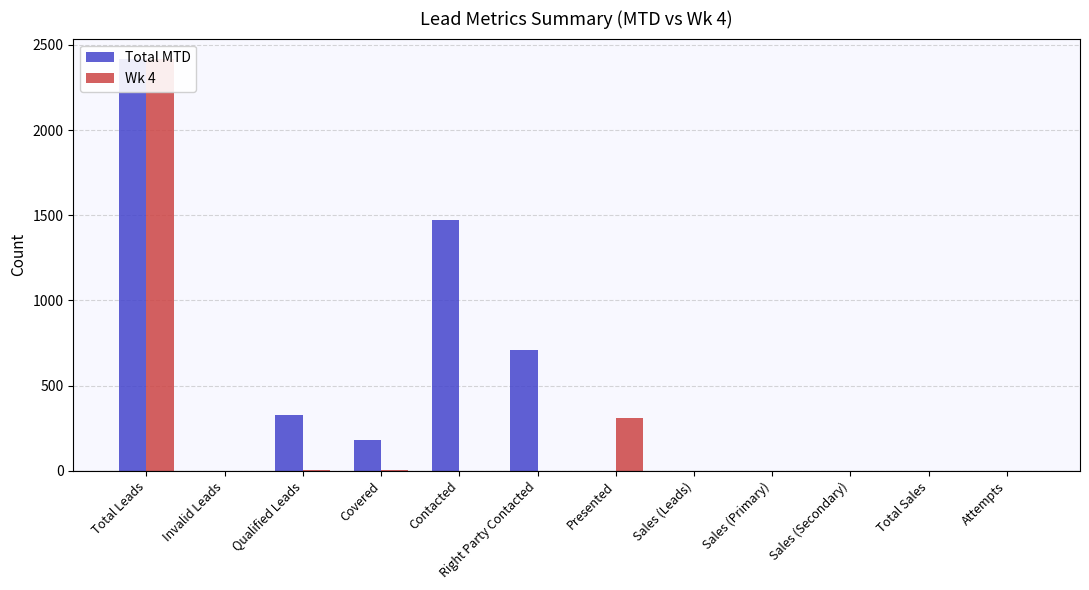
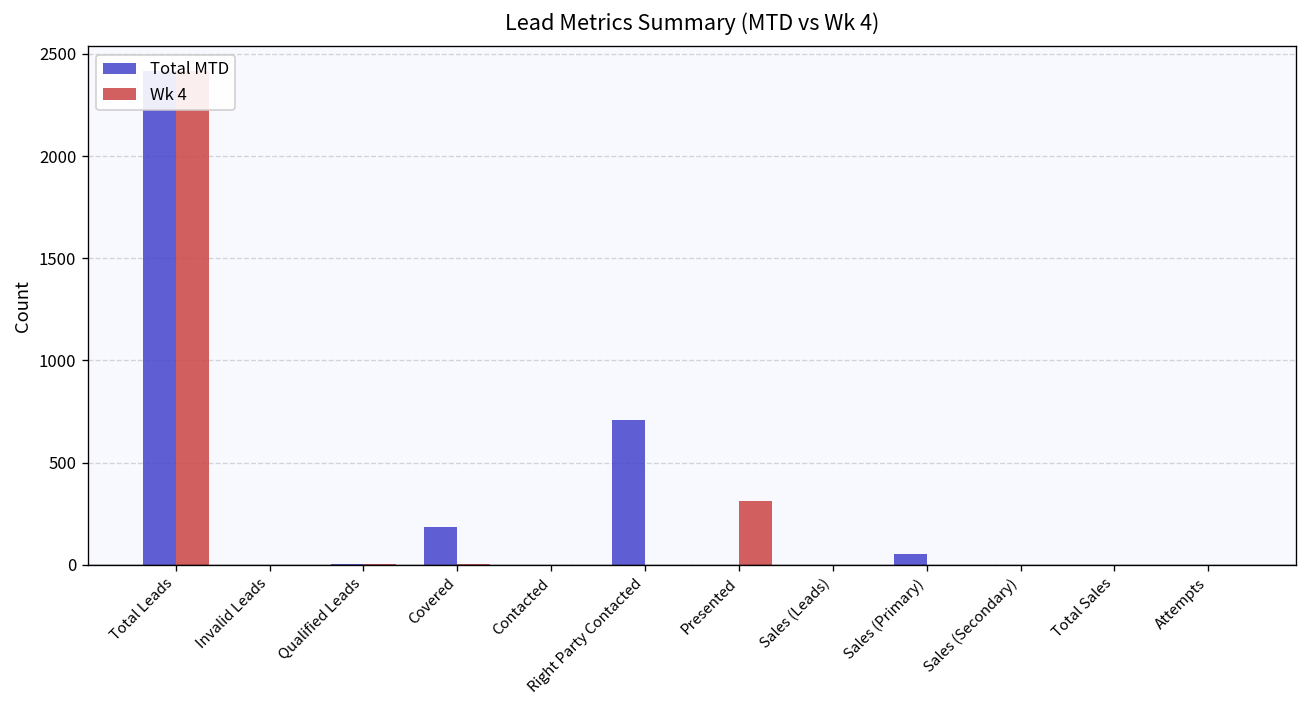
  {
    "Total MTD": {
      "Invalid Leads": 0,
-     "Qualified Leads": 330,
+     "Qualified Leads": 0,
      "Covered": 180,
-     "Contacted": 1470,
+     "Contacted": 0,
      "Right Party Contacted": 710,
-     "Sales (Primary)": 0,
+     "Sales (Primary)": 60,
      "Sales (Secondary)": 0
    },
    "Wk 4": {
      "Invalid Leads": 0,
      "Presented": 310,
      "Sales (Secondary)": 0
    }
  }
